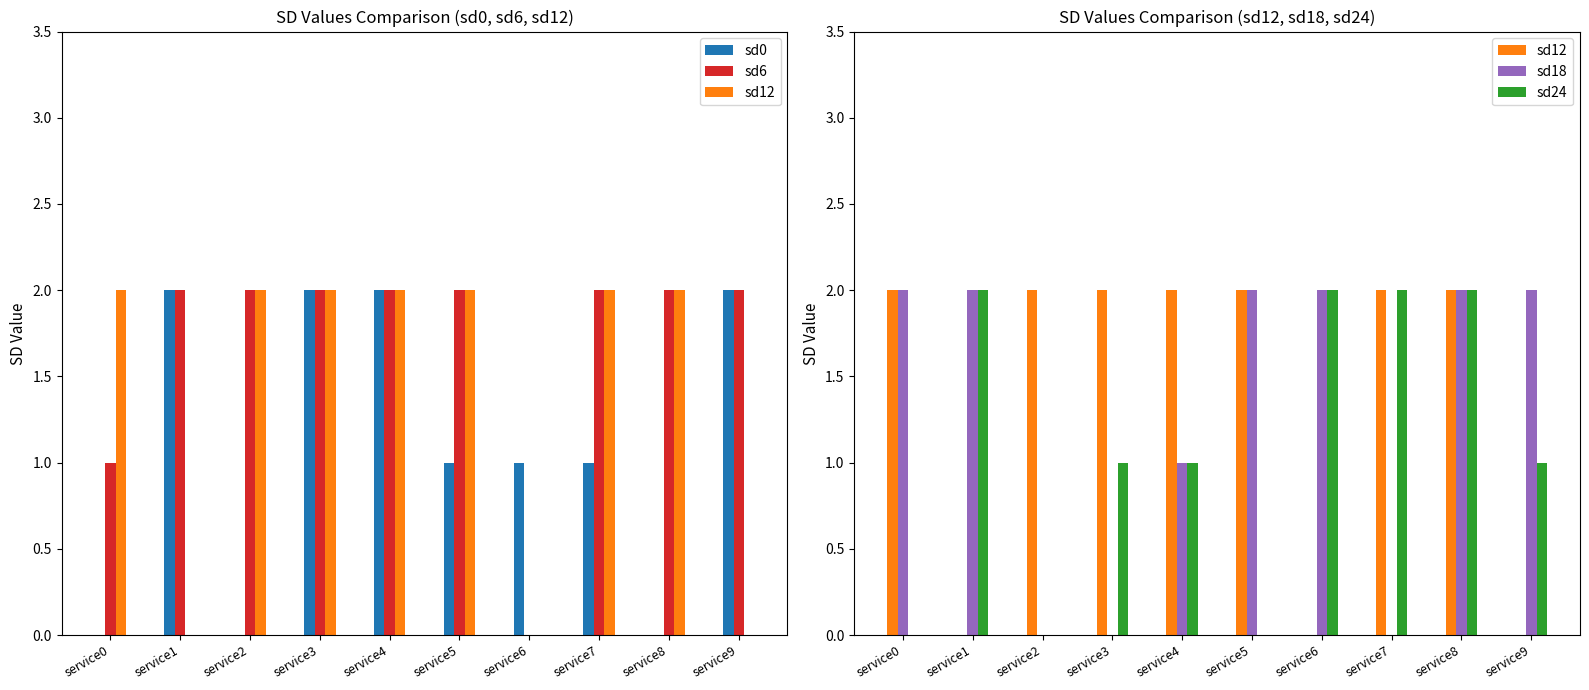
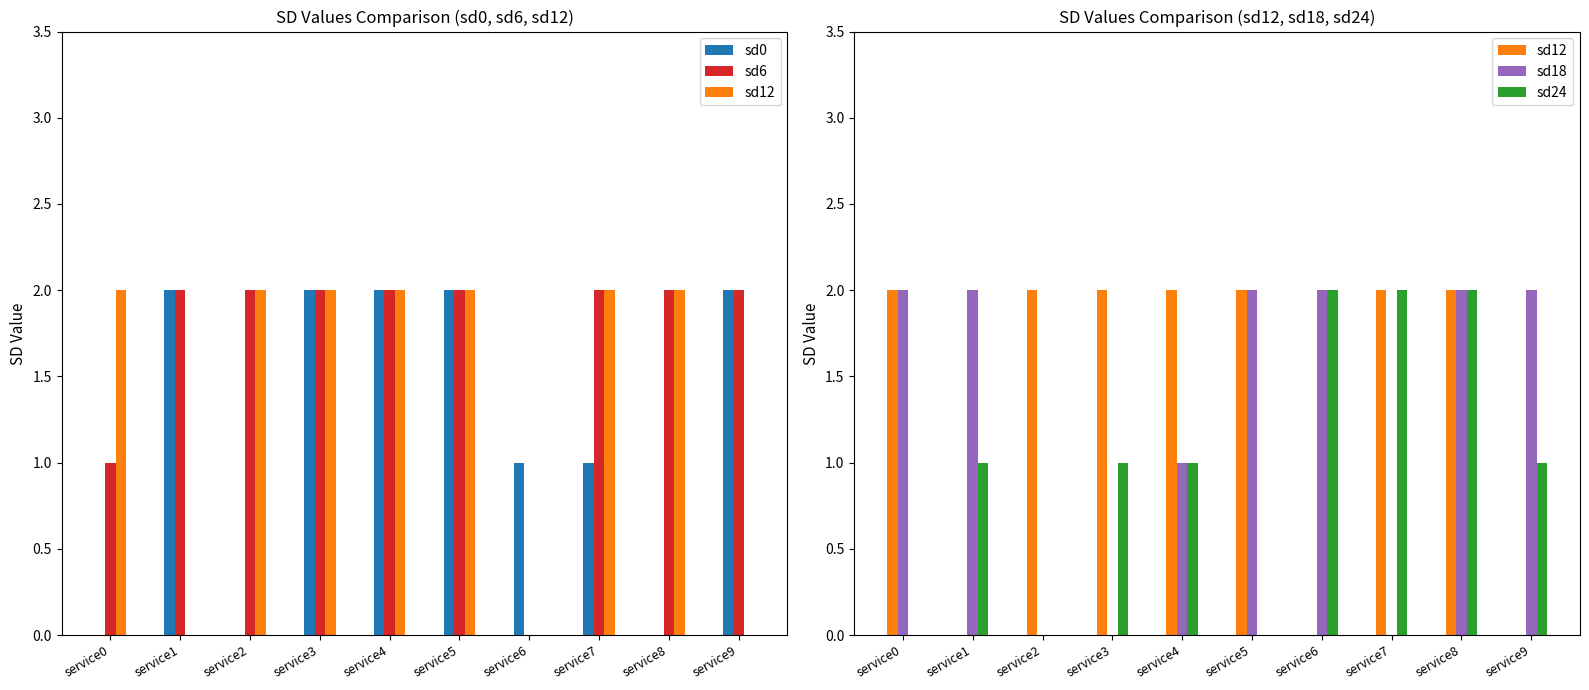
  {
    "SD Values Comparison (sd0, sd6, sd12)": {
      "sd0": {
        "service0": 0,
        "service1": 2,
        "service2": 0,
        "service3": 2,
        "service4": 2,
-       "service5": 1,
+       "service5": 2,
        "service6": 1,
        "service7": 1,
        "service8": 0,
        "service9": 2
      },
      "sd6": {
        "service0": 1,
        "service1": 2,
        "service2": 2,
        "service3": 2,
        "service4": 2,
        "service5": 2,
        "service6": 0,
        "service7": 2,
        "service8": 2,
        "service9": 2
      },
      "sd12": {
        "service0": 2,
        "service1": 0,
        "service2": 2,
        "service3": 2,
        "service4": 2,
        "service5": 2,
        "service6": 0,
        "service7": 2,
        "service8": 2,
        "service9": 0
      }
    },
    "SD Values Comparison (sd12, sd18, sd24)": {
      "sd12": {
        "service0": 2,
        "service1": 0,
        "service2": 2,
        "service3": 2,
        "service4": 2,
        "service5": 2,
        "service6": 0,
        "service7": 2,
        "service8": 2,
        "service9": 0
      },
      "sd18": {
        "service0": 2,
        "service1": 2,
        "service2": 0,
        "service3": 0,
        "service4": 1,
        "service5": 2,
        "service6": 2,
        "service7": 0,
        "service8": 2,
        "service9": 2
      },
      "sd24": {
        "service0": 0,
-       "service1": 2,
+       "service1": 1,
        "service2": 0,
        "service3": 1,
        "service4": 1,
        "service5": 0,
        "service6": 2,
        "service7": 2,
        "service8": 2,
        "service9": 1
      }
    }
  }
